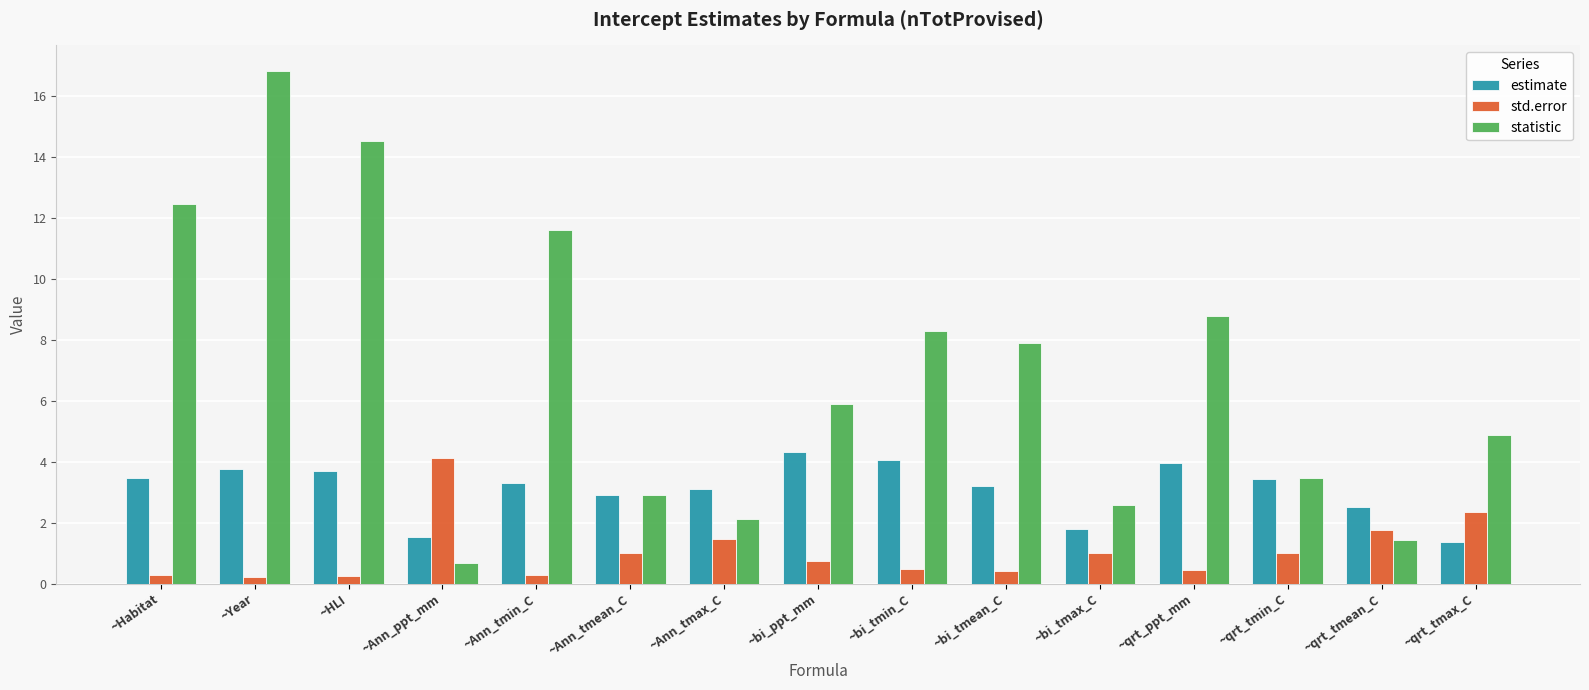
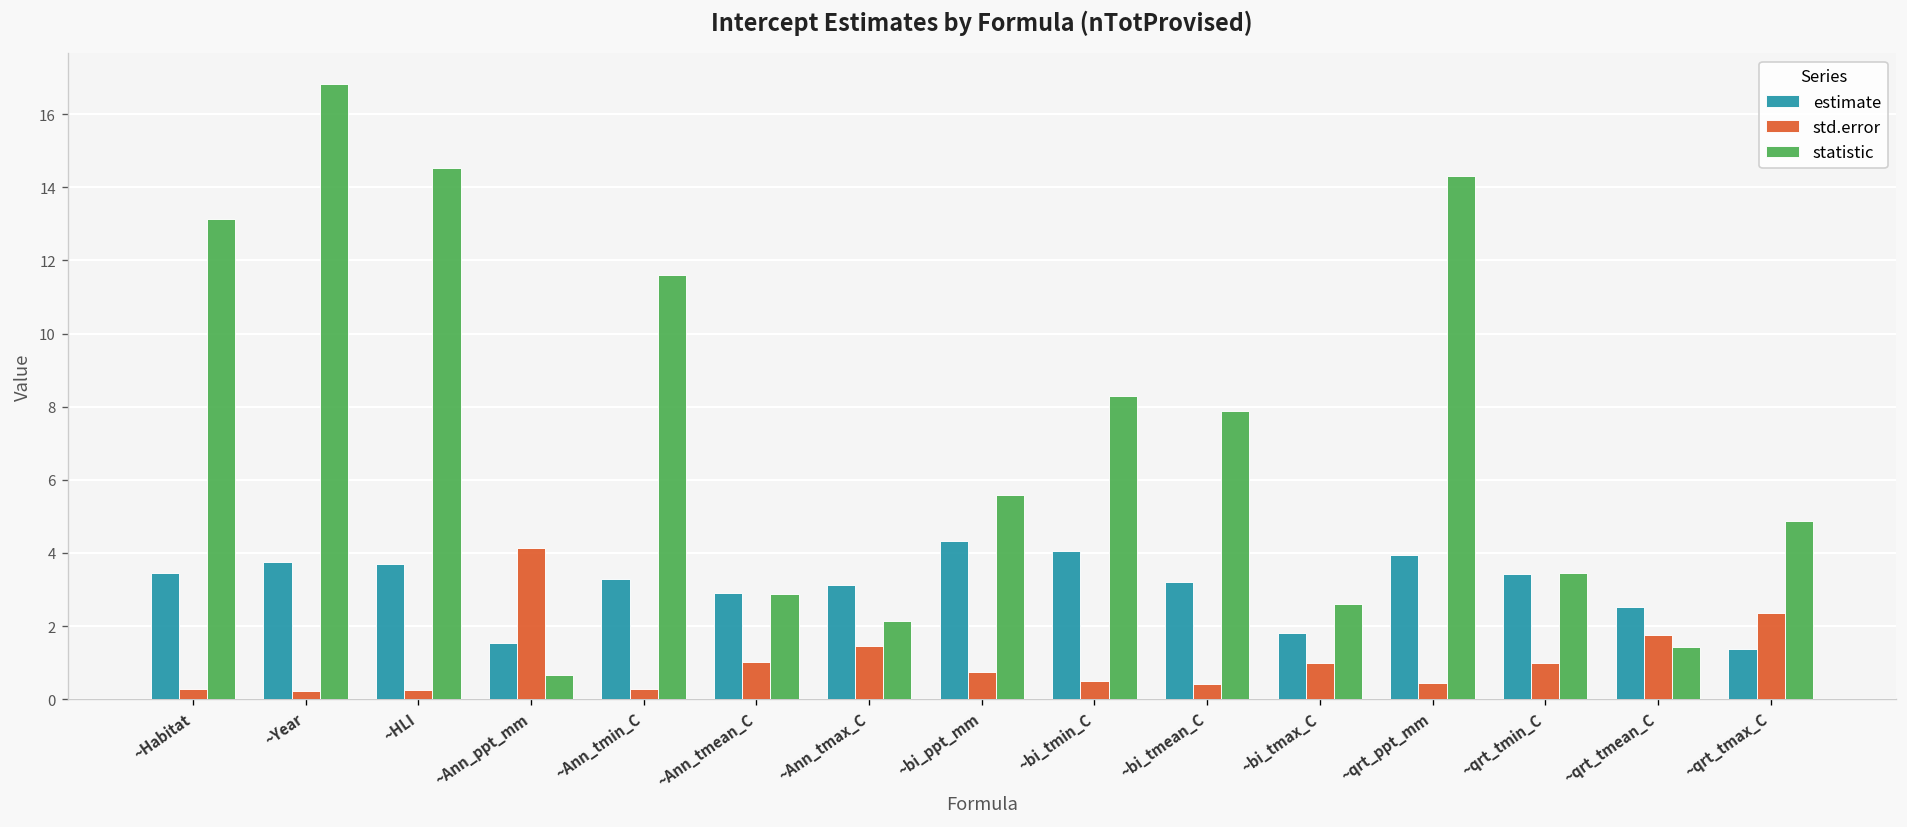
  {
    "estimate": {
      "~Habitat": 3.4,
      "~Year": 3.7,
      "~HLI": 3.7,
      "~Ann_ppt_mm": 1.5,
      "~Ann_tmin_C": 3.3,
      "~Ann_tmean_C": 2.9,
      "~Ann_tmax_C": 3.1,
      "~bi_ppt_mm": 4.3,
      "~bi_tmin_C": 4.0,
      "~bi_tmean_C": 3.2,
      "~bi_tmax_C": 1.8,
      "~qrt_ppt_mm": 3.9,
      "~qrt_tmin_C": 3.4,
      "~qrt_tmean_C": 2.5,
      "~qrt_tmax_C": 1.4
    },
    "std.error": {
      "~Habitat": 0.3,
      "~Year": 0.2,
      "~HLI": 0.3,
      "~Ann_ppt_mm": 4.1,
      "~Ann_tmin_C": 0.3,
      "~Ann_tmean_C": 1.0,
      "~Ann_tmax_C": 1.5,
      "~bi_ppt_mm": 0.7,
      "~bi_tmin_C": 0.5,
      "~bi_tmean_C": 0.4,
      "~bi_tmax_C": 1.0,
      "~qrt_ppt_mm": 0.5,
      "~qrt_tmin_C": 1.0,
      "~qrt_tmean_C": 1.8,
      "~qrt_tmax_C": 2.4
    },
    "statistic": {
-     "~Habitat": 12.5,
+     "~Habitat": 13.1,
      "~Year": 16.8,
      "~HLI": 14.5,
      "~Ann_ppt_mm": 0.7,
      "~Ann_tmin_C": 11.6,
      "~Ann_tmean_C": 2.9,
      "~Ann_tmax_C": 2.1,
-     "~bi_ppt_mm": 5.9,
+     "~bi_ppt_mm": 5.6,
      "~bi_tmin_C": 8.3,
      "~bi_tmean_C": 7.9,
      "~bi_tmax_C": 2.6,
-     "~qrt_ppt_mm": 8.8,
+     "~qrt_ppt_mm": 14.3,
      "~qrt_tmin_C": 3.5,
      "~qrt_tmean_C": 1.4,
      "~qrt_tmax_C": 4.9
    }
  }
